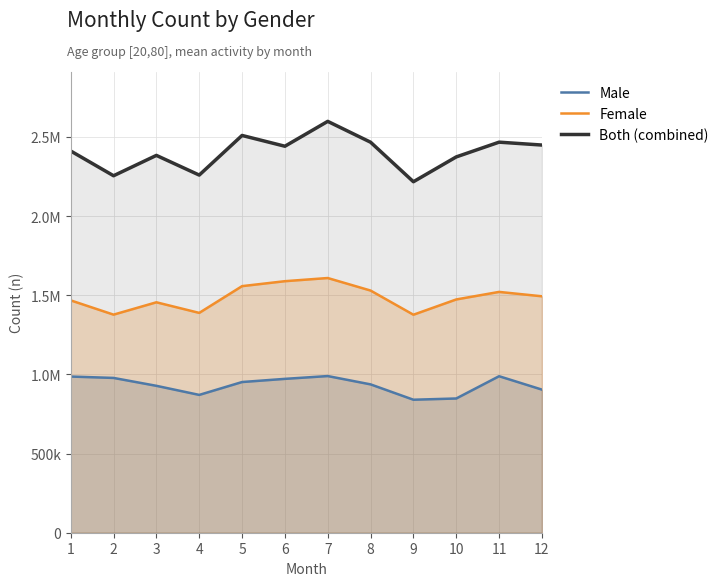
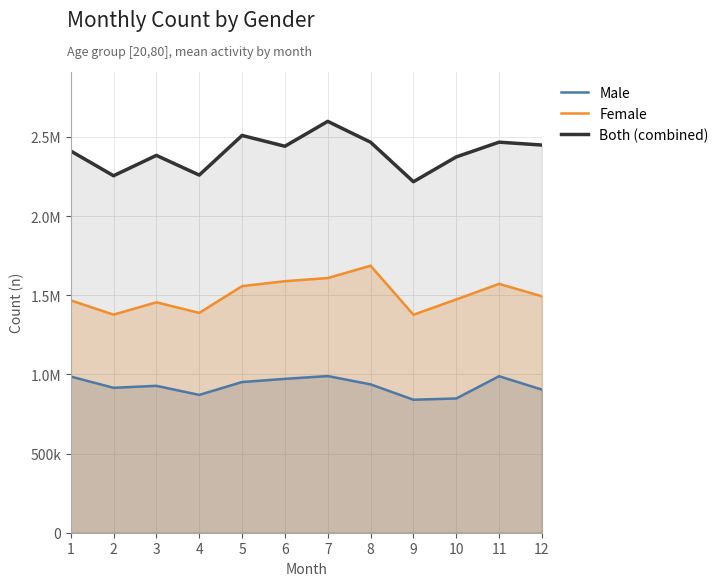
  {
    "Male": {
      "1": 990000,
-     "2": 980000,
+     "2": 920000,
      "3": 930000,
      "4": 870000,
      "5": 950000,
      "6": 970000,
      "7": 990000,
      "8": 940000,
      "9": 840000,
      "10": 850000,
      "11": 990000,
      "12": 900000
    },
    "Female": {
      "1": 1470000,
      "2": 1380000,
      "3": 1460000,
      "4": 1390000,
      "5": 1560000,
      "6": 1590000,
      "7": 1610000,
-     "8": 1530000,
+     "8": 1690000,
      "9": 1380000,
      "10": 1470000,
-     "11": 1520000,
+     "11": 1570000,
      "12": 1490000
    },
    "Both (combined)": {
      "1": 2410000,
      "2": 2250000,
      "3": 2380000,
      "4": 2260000,
      "5": 2510000,
      "6": 2440000,
      "7": 2600000,
      "8": 2470000,
      "9": 2220000,
      "10": 2370000,
      "11": 2470000,
      "12": 2450000
    }
  }
